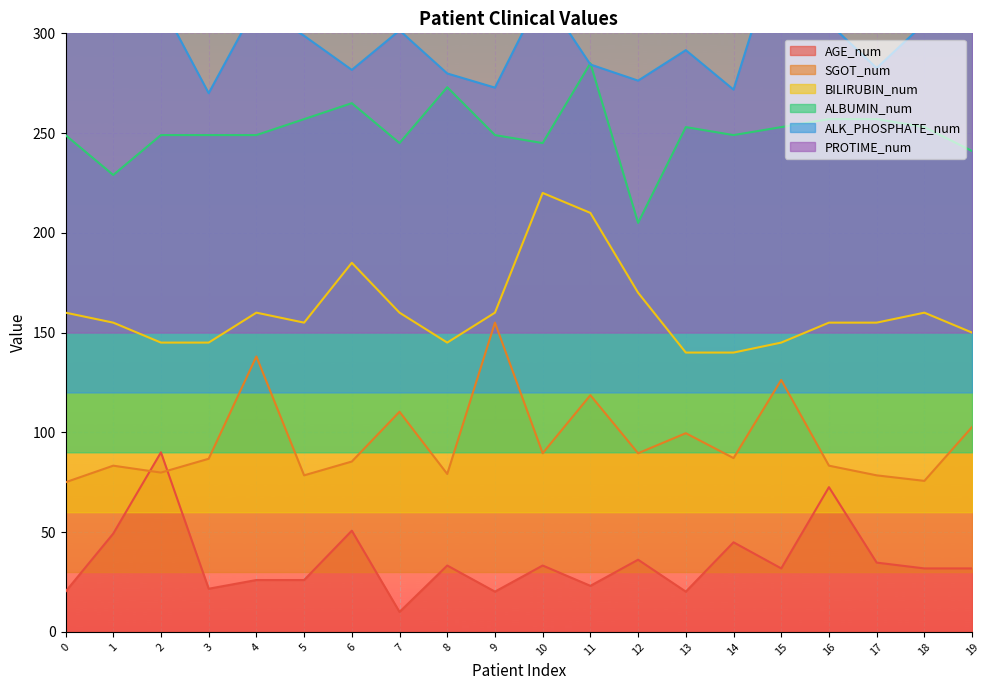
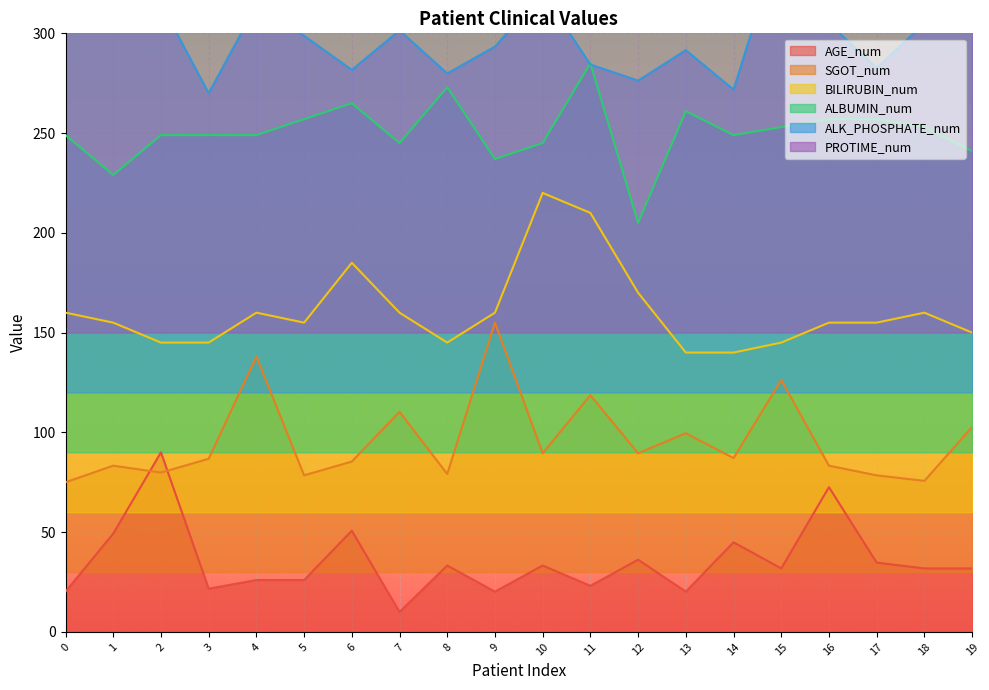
  {
    "BILIRUBIN_num": {
      "0": 160,
      "1": 155,
      "2": 145,
      "3": 145,
      "4": 160,
      "5": 155,
      "6": 185,
      "7": 160,
      "8": 145,
      "9": 160,
      "10": 220,
      "11": 210,
      "12": 170,
      "13": 140,
      "14": 140,
      "15": 145,
      "16": 155,
      "17": 155,
      "18": 160,
      "19": 150
    },
    "ALBUMIN_num": {
      "0": 249,
      "1": 229,
      "2": 249,
      "3": 249,
      "4": 249,
      "5": 257,
      "6": 265,
      "7": 245,
      "8": 273,
-     "9": 249,
+     "9": 237,
      "10": 245,
      "12": 205,
-     "13": 253,
+     "13": 261,
      "14": 249,
      "15": 253,
      "19": 241
    },
    "ALK_PHOSPHATE_num": {
      "3": 270,
      "5": 299,
      "6": 282,
      "8": 280,
-     "9": 273,
+     "9": 293,
      "12": 276,
      "13": 292,
      "14": 272
    }
  }
